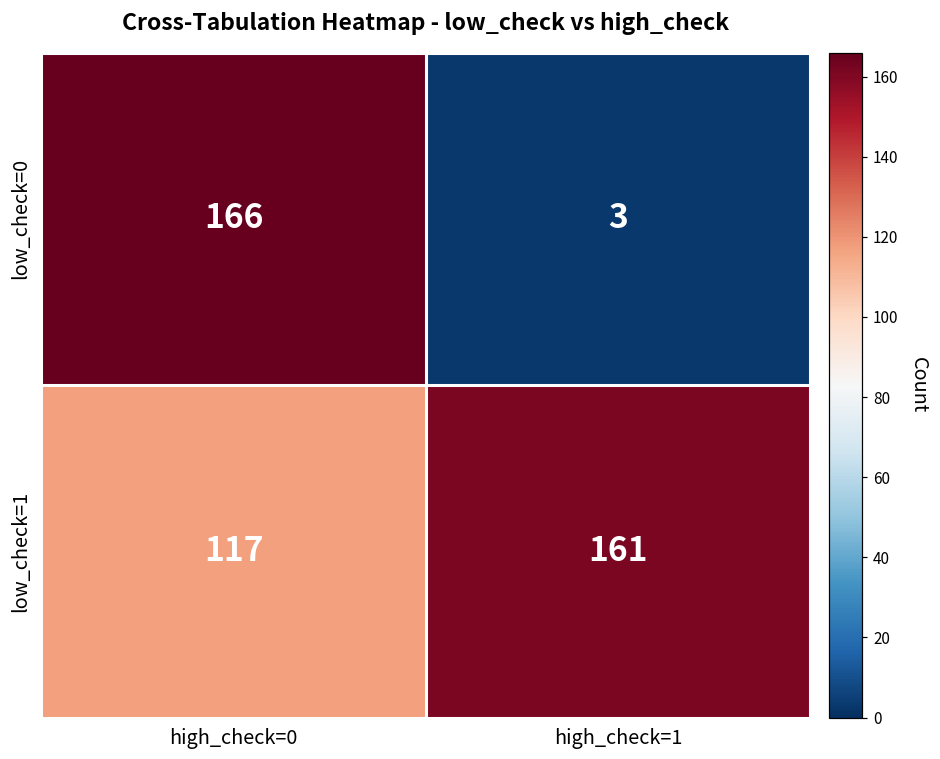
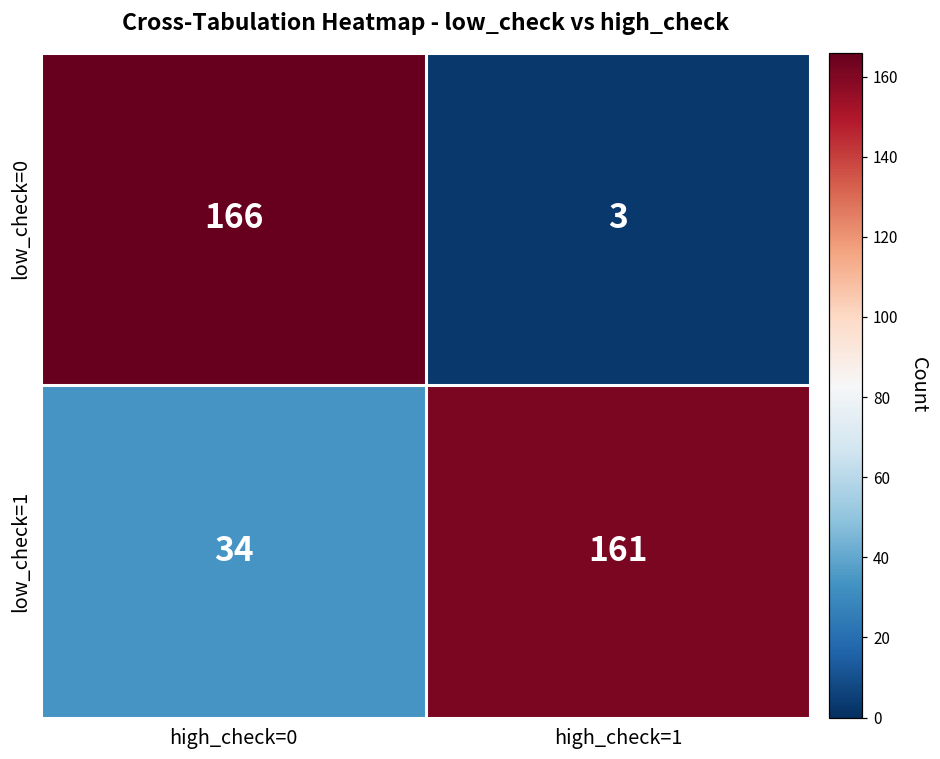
  {
    "low_check=0": {
      "high_check=0": 166,
      "high_check=1": 3
    },
    "low_check=1": {
-     "high_check=0": 117,
+     "high_check=0": 34,
      "high_check=1": 161
    }
  }
